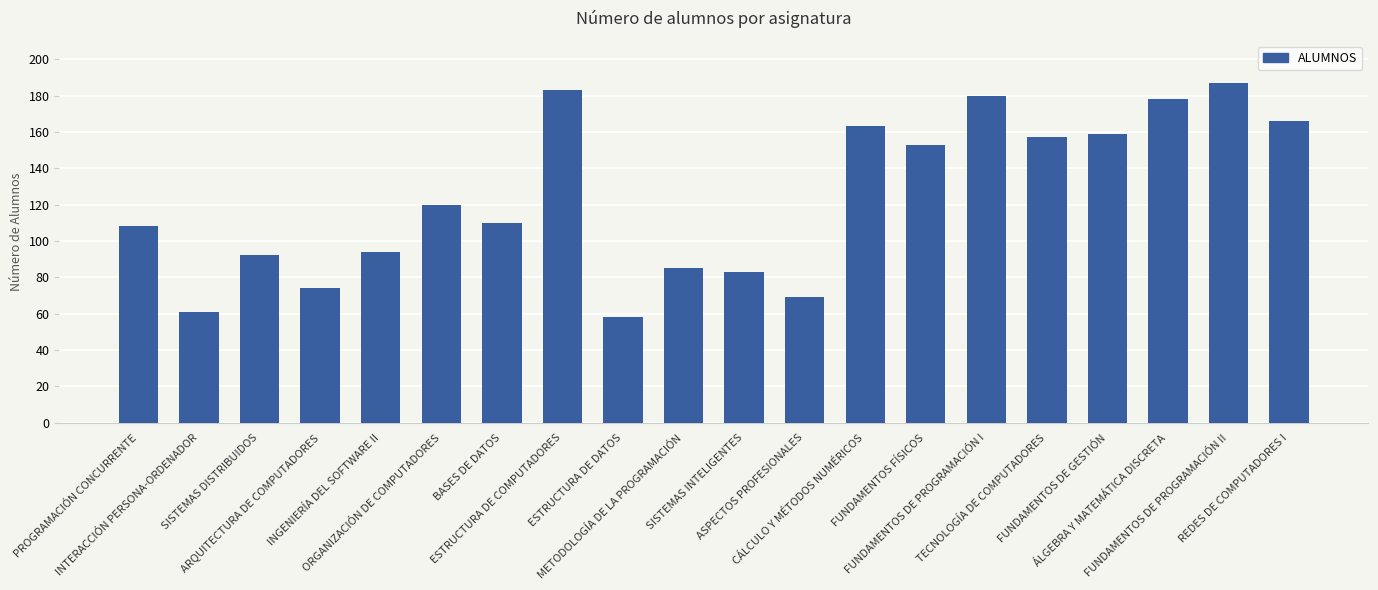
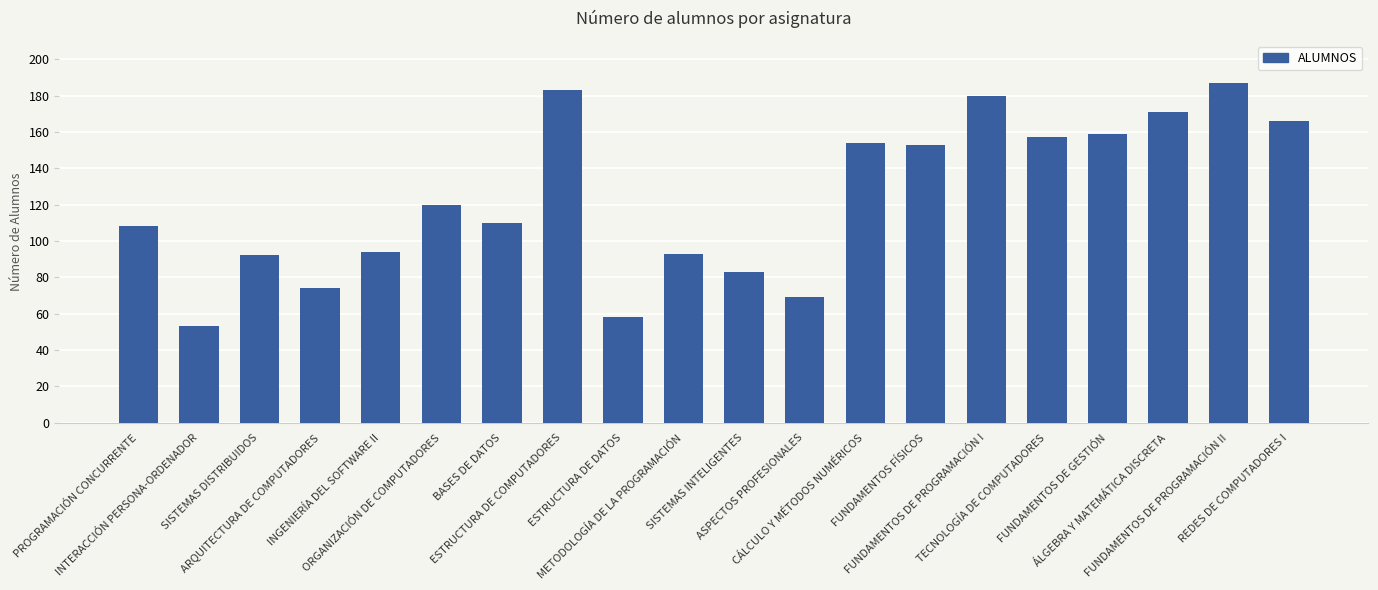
  {
    "PROGRAMACIÓN CONCURRENTE": 108,
-   "INTERACCIÓN PERSONA-ORDENADOR": 61,
+   "INTERACCIÓN PERSONA-ORDENADOR": 53,
    "SISTEMAS DISTRIBUIDOS": 92,
    "ARQUITECTURA DE COMPUTADORES": 74,
    "INGENIERÍA DEL SOFTWARE II": 94,
    "ORGANIZACIÓN DE COMPUTADORES": 120,
    "BASES DE DATOS": 110,
    "ESTRUCTURA DE COMPUTADORES": 183,
    "ESTRUCTURA DE DATOS": 58,
-   "METODOLOGÍA DE LA PROGRAMACIÓN": 85,
+   "METODOLOGÍA DE LA PROGRAMACIÓN": 93,
    "SISTEMAS INTELIGENTES": 83,
    "ASPECTOS PROFESIONALES": 69,
-   "CÁLCULO Y MÉTODOS NUMÉRICOS": 163,
+   "CÁLCULO Y MÉTODOS NUMÉRICOS": 154,
    "FUNDAMENTOS FÍSICOS": 153,
    "FUNDAMENTOS DE PROGRAMACIÓN I": 180,
    "TECNOLOGÍA DE COMPUTADORES": 157,
    "FUNDAMENTOS DE GESTIÓN": 159,
-   "ÁLGEBRA Y MATEMÁTICA DISCRETA": 178,
+   "ÁLGEBRA Y MATEMÁTICA DISCRETA": 171,
    "FUNDAMENTOS DE PROGRAMACIÓN II": 187,
    "REDES DE COMPUTADORES I": 166
  }
